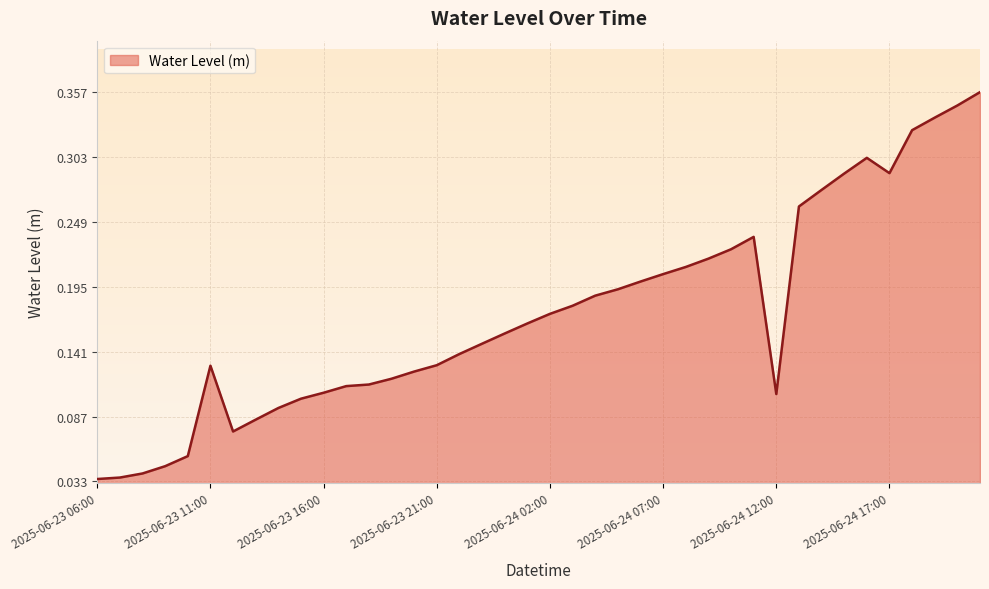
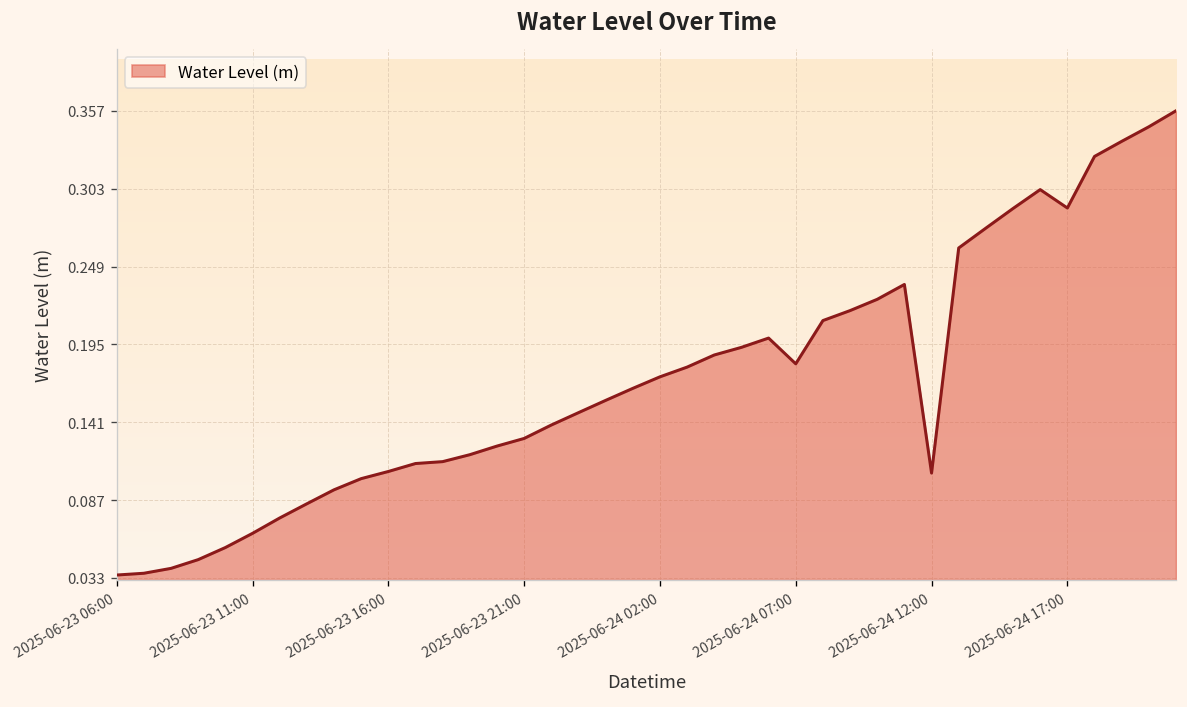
  {
    "2025-06-23 06:00": 0.035,
-   "2025-06-23 11:00": 0.129,
+   "2025-06-23 11:00": 0.064,
    "2025-06-23 16:00": 0.107,
    "2025-06-23 21:00": 0.130,
    "2025-06-24 02:00": 0.173,
-   "2025-06-24 07:00": 0.206,
+   "2025-06-24 07:00": 0.182,
    "2025-06-24 12:00": 0.106,
    "2025-06-24 17:00": 0.290
  }
